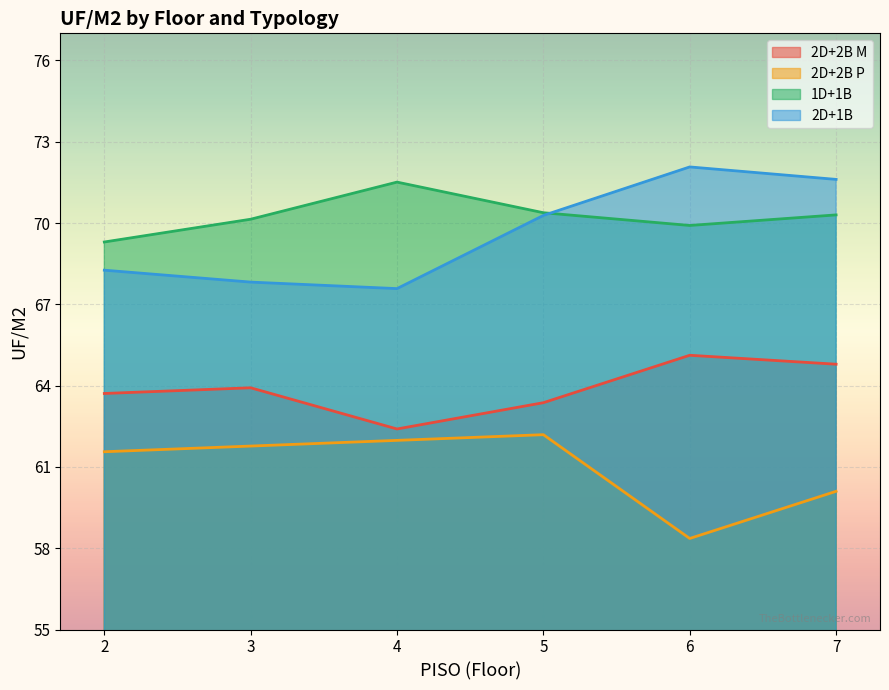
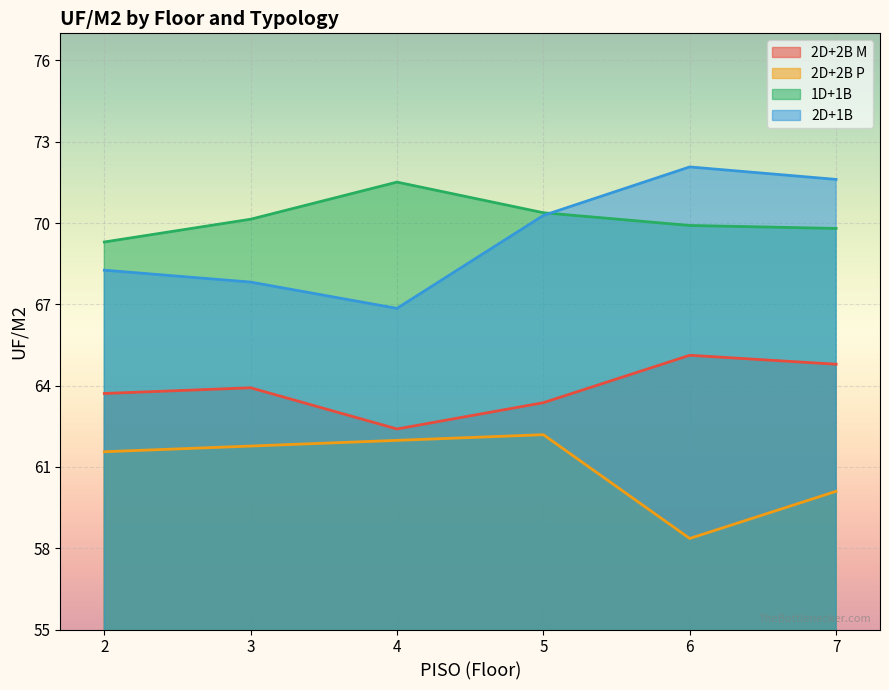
  {
    "2D+2B M": {
      "2": 63.7,
      "3": 63.9,
      "4": 62.4,
      "5": 63.4,
      "6": 65.1,
      "7": 64.8
    },
    "2D+2B P": {
      "2": 61.6,
      "3": 61.8,
      "4": 62.0,
      "5": 62.2,
      "6": 58.4,
      "7": 60.1
    },
    "1D+1B": {
      "2": 69.3,
      "3": 70.1,
      "4": 71.5,
      "5": 70.4,
      "6": 69.9,
-     "7": 70.3
+     "7": 69.8
    },
    "2D+1B": {
      "2": 68.3,
      "3": 67.8,
-     "4": 67.6,
+     "4": 66.9,
      "5": 70.3,
      "6": 72.1,
      "7": 71.6
    }
  }
